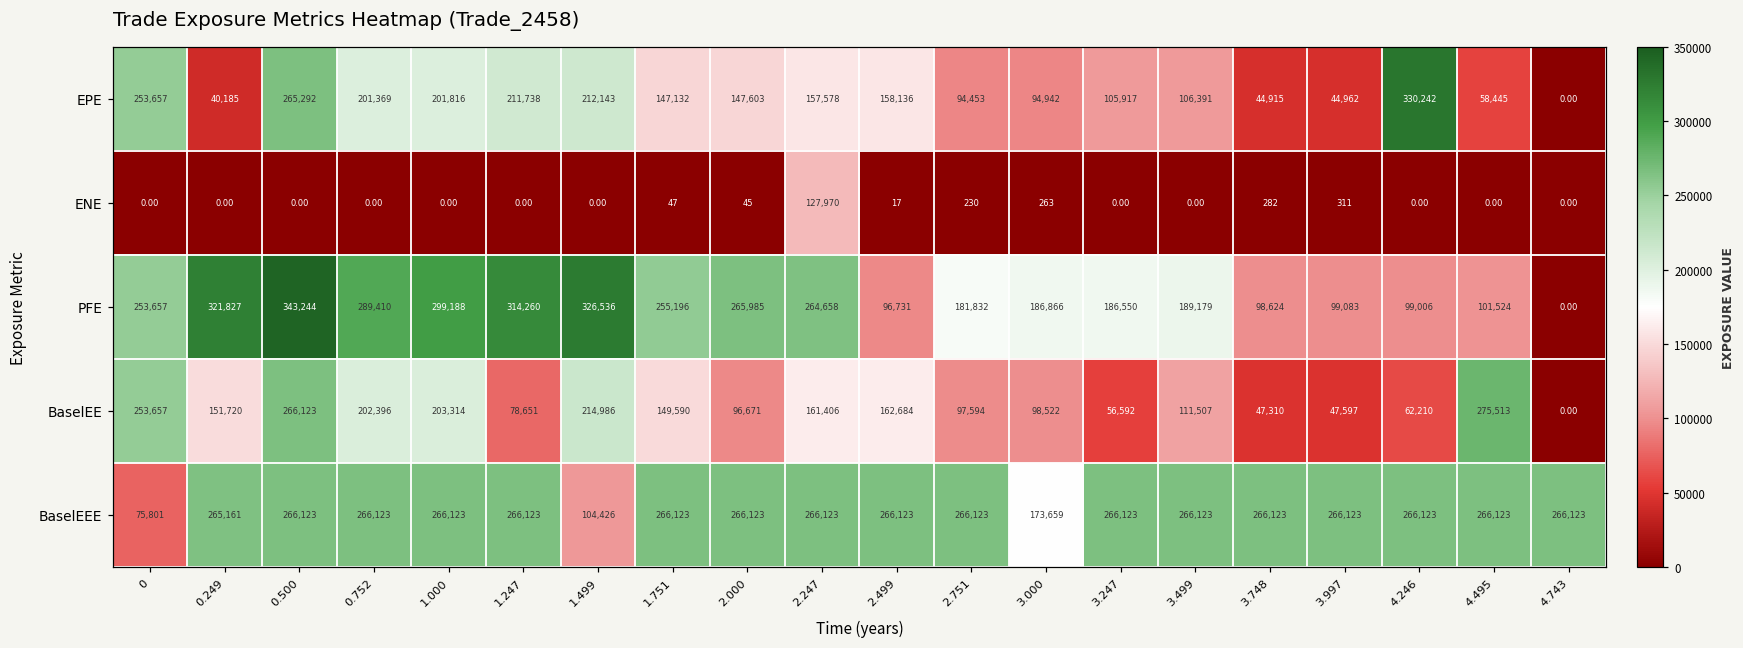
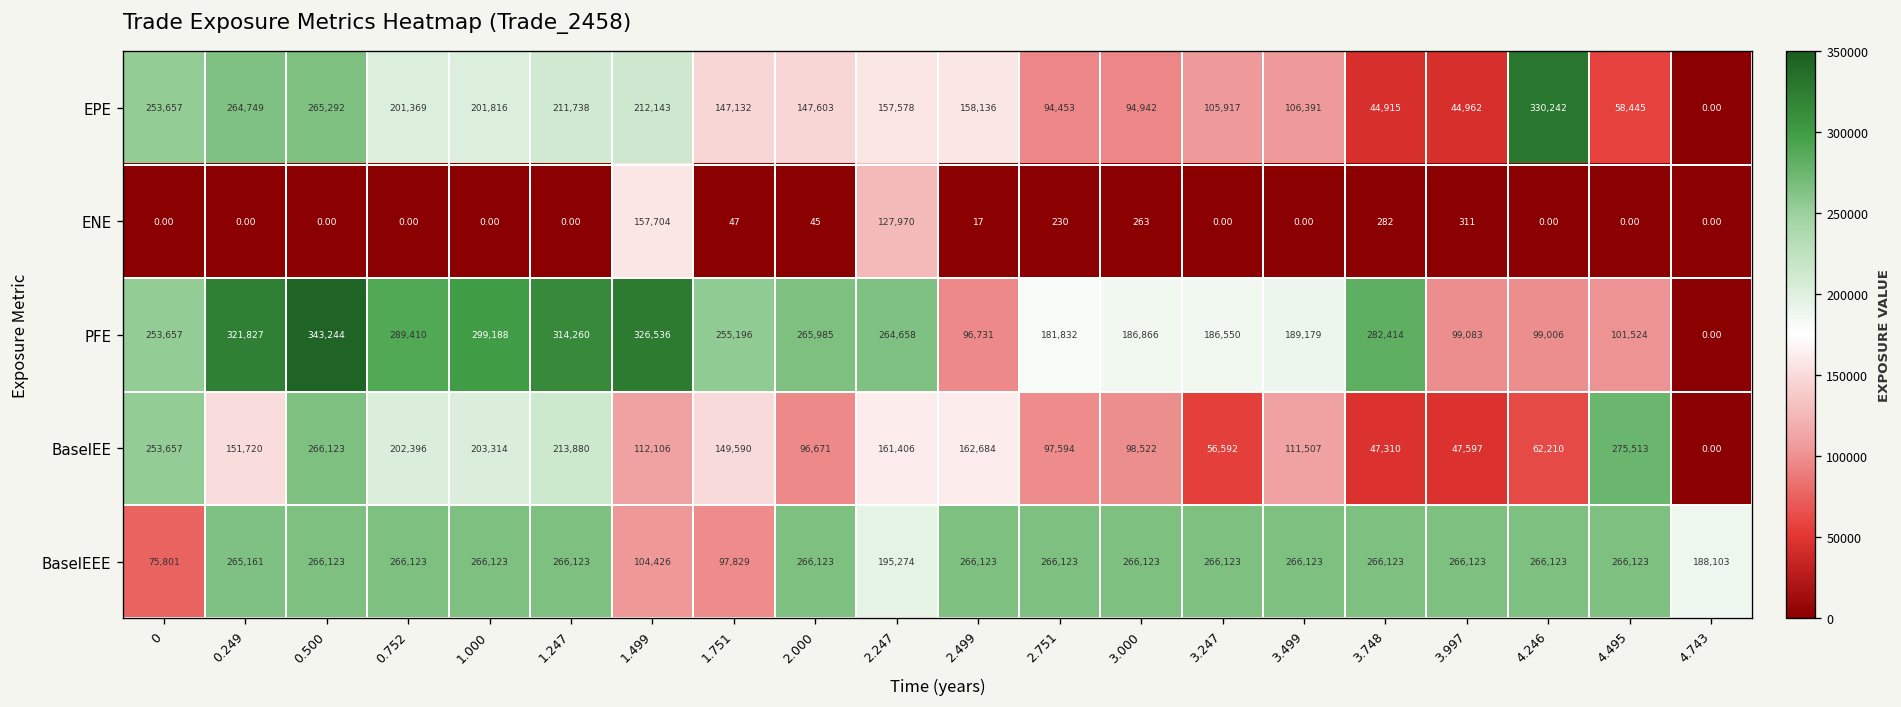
  {
    "EPE": {
      "0": "253,657",
-     "0.249": "40,185",
+     "0.249": "264,749",
      "0.500": "265,292",
      "0.752": "201,369",
      "1.000": "201,816",
      "1.247": "211,738",
      "1.499": "212,143",
      "1.751": "147,132",
      "2.000": "147,603",
      "2.247": "157,578",
      "2.499": "158,136",
      "2.751": "94,453",
      "3.000": "94,942",
      "3.247": "105,917",
      "3.499": "106,391",
      "3.748": "44,915",
      "3.997": "44,962",
      "4.246": "330,242",
      "4.495": "58,445",
      "4.743": "0.00"
    },
    "ENE": {
      "0": "0.00",
      "0.249": "0.00",
      "0.500": "0.00",
      "0.752": "0.00",
      "1.000": "0.00",
      "1.247": "0.00",
-     "1.499": "0.00",
+     "1.499": "157,704",
      "1.751": "47",
      "2.000": "45",
      "2.247": "127,970",
      "2.499": "17",
      "2.751": "230",
      "3.000": "263",
      "3.247": "0.00",
      "3.499": "0.00",
      "3.748": "282",
      "3.997": "311",
      "4.246": "0.00",
      "4.495": "0.00",
      "4.743": "0.00"
    },
    "PFE": {
      "0": "253,657",
      "0.249": "321,827",
      "0.500": "343,244",
      "0.752": "289,410",
      "1.000": "299,188",
      "1.247": "314,260",
      "1.499": "326,536",
      "1.751": "255,196",
      "2.000": "265,985",
      "2.247": "264,658",
      "2.499": "96,731",
      "2.751": "181,832",
      "3.000": "186,866",
      "3.247": "186,550",
      "3.499": "189,179",
-     "3.748": "98,624",
+     "3.748": "282,414",
      "3.997": "99,083",
      "4.246": "99,006",
      "4.495": "101,524",
      "4.743": "0.00"
    },
    "BaselEE": {
      "0": "253,657",
      "0.249": "151,720",
      "0.500": "266,123",
      "0.752": "202,396",
      "1.000": "203,314",
-     "1.247": "78,651",
-     "1.499": "214,986",
+     "1.247": "213,880",
+     "1.499": "112,106",
      "1.751": "149,590",
      "2.000": "96,671",
      "2.247": "161,406",
      "2.499": "162,684",
      "2.751": "97,594",
      "3.000": "98,522",
      "3.247": "56,592",
      "3.499": "111,507",
      "3.748": "47,310",
      "3.997": "47,597",
      "4.246": "62,210",
      "4.495": "275,513",
      "4.743": "0.00"
    },
    "BaselEEE": {
      "0": "75,801",
      "0.249": "265,161",
      "0.500": "266,123",
      "0.752": "266,123",
      "1.000": "266,123",
      "1.247": "266,123",
      "1.499": "104,426",
-     "1.751": "266,123",
+     "1.751": "97,829",
      "2.000": "266,123",
-     "2.247": "266,123",
+     "2.247": "195,274",
      "2.499": "266,123",
      "2.751": "266,123",
-     "3.000": "173,659",
+     "3.000": "266,123",
      "3.247": "266,123",
      "3.499": "266,123",
      "3.748": "266,123",
      "3.997": "266,123",
      "4.246": "266,123",
      "4.495": "266,123",
-     "4.743": "266,123"
+     "4.743": "188,103"
    }
  }
